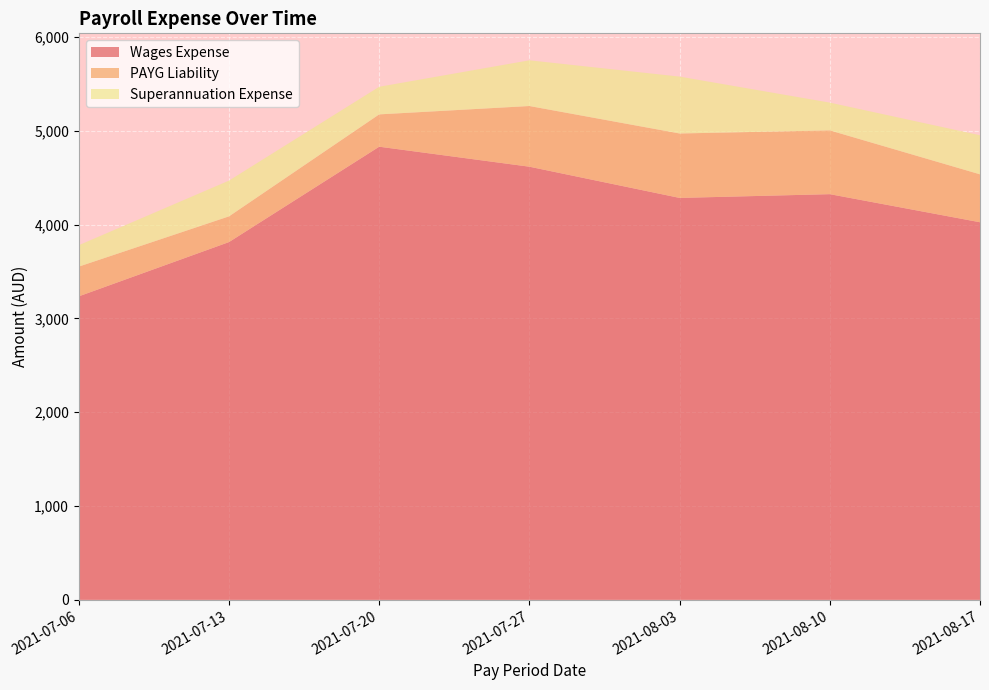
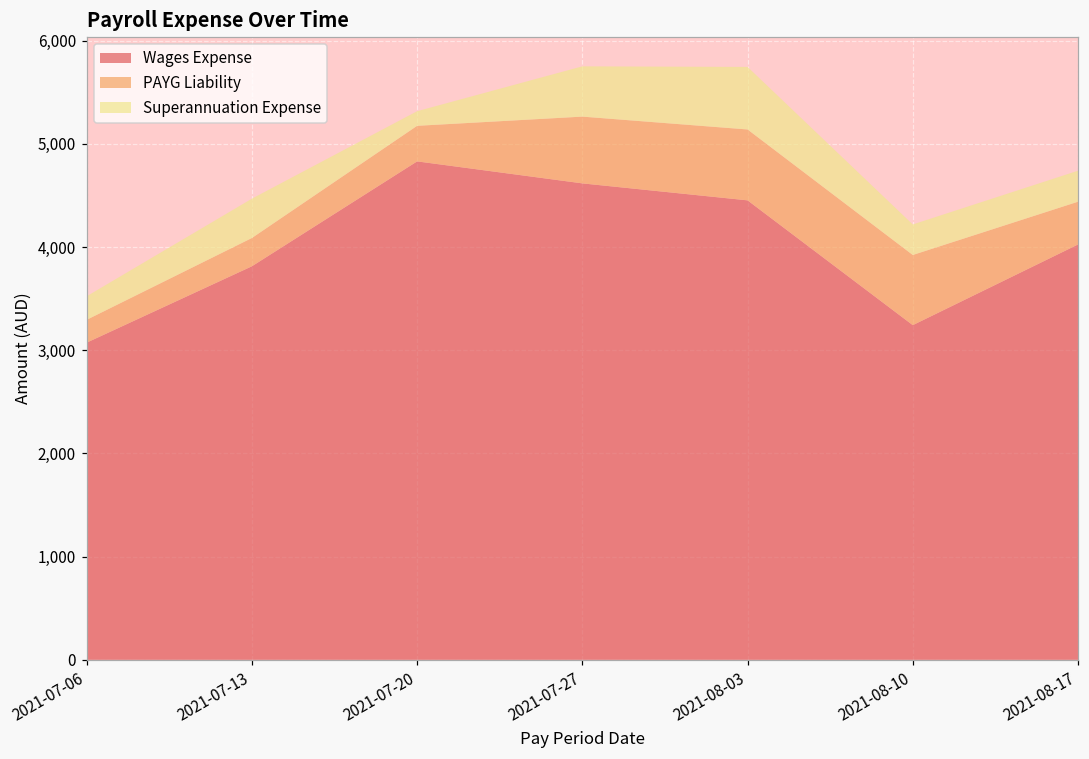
  {
    "Wages Expense": {
-     "2021-07-06": "3,200",
+     "2021-07-06": "3,100",
      "2021-07-13": "3,800",
      "2021-07-20": "4,800",
      "2021-07-27": "4,600",
-     "2021-08-03": "4,300",
-     "2021-08-10": "4,300",
+     "2021-08-03": "4,500",
+     "2021-08-10": "3,200",
      "2021-08-17": "4,000"
    },
    "PAYG Liability": {
-     "2021-07-06": "300",
+     "2021-07-06": "200",
      "2021-07-13": "300",
      "2021-07-20": "300",
      "2021-07-27": "600",
      "2021-08-03": "700",
      "2021-08-10": "700",
-     "2021-08-17": "500"
+     "2021-08-17": "400"
    },
    "Superannuation Expense": {
      "2021-07-06": "200",
      "2021-07-13": "400",
-     "2021-07-20": "300",
+     "2021-07-20": "100",
      "2021-07-27": "500",
      "2021-08-03": "600",
      "2021-08-10": "300",
-     "2021-08-17": "400"
+     "2021-08-17": "300"
    }
  }
